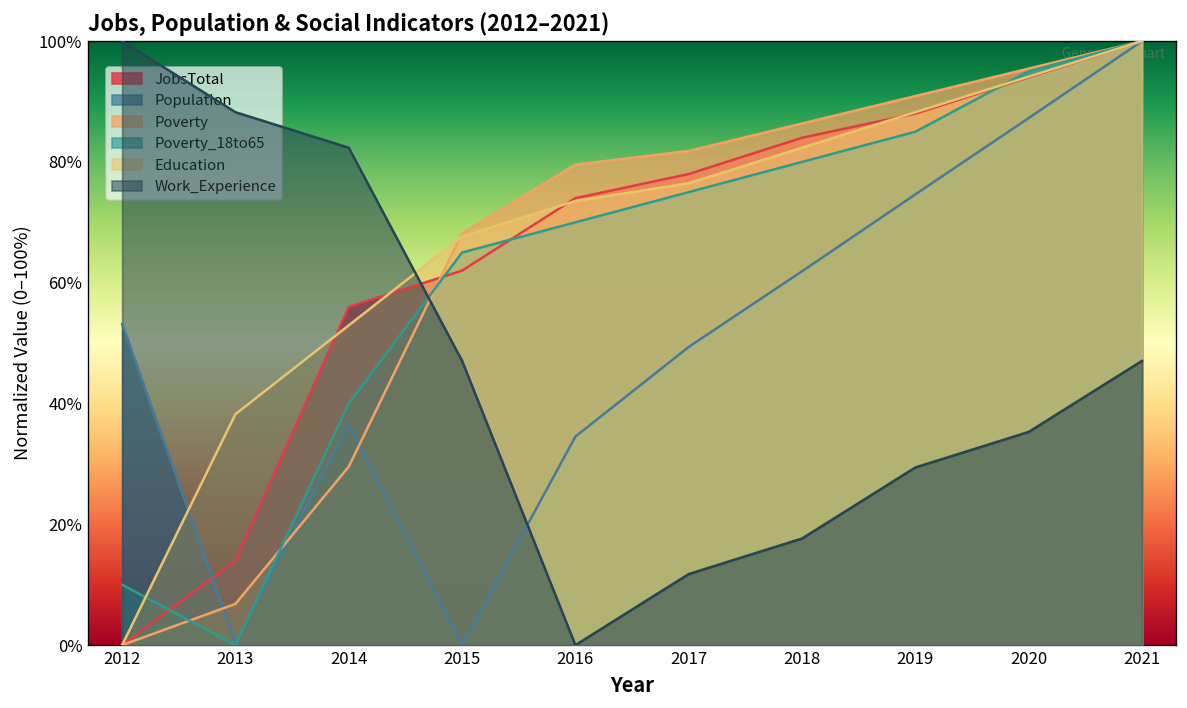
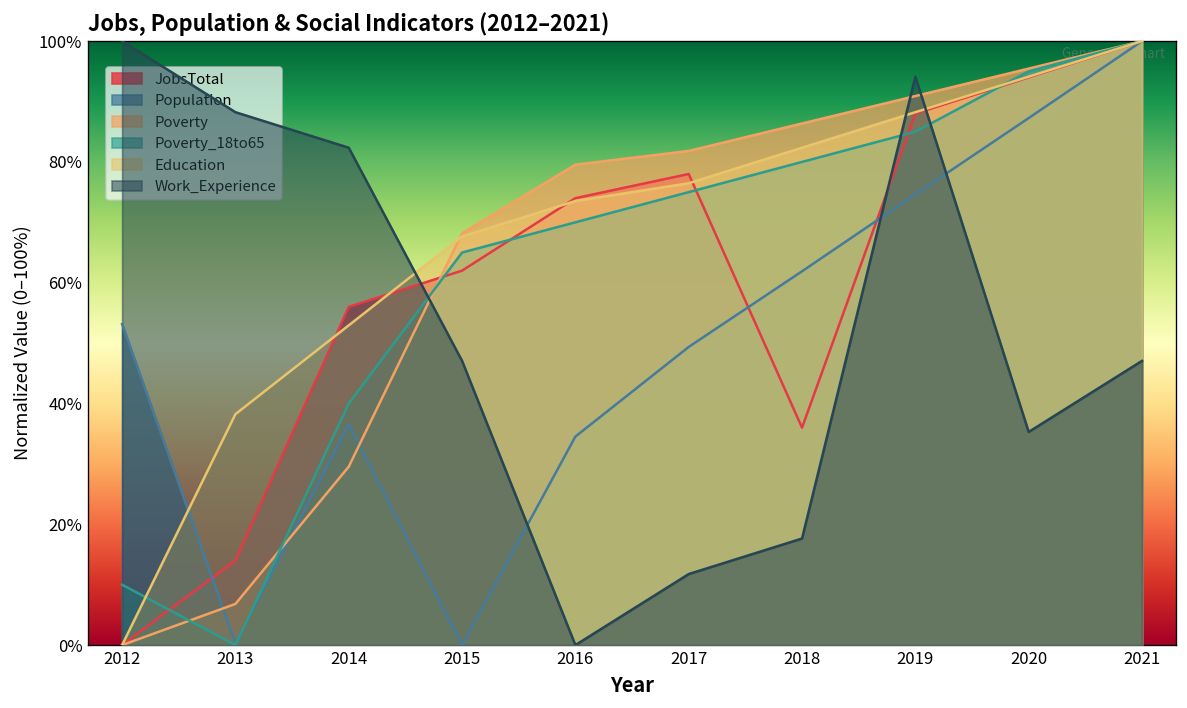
  {
    "JobsTotal": {
      "2013": "14%",
      "2014": "56%",
      "2015": "62%",
      "2017": "78%",
-     "2018": "84%"
+     "2018": "36%"
    },
    "Work_Experience": {
      "2012": "100%",
      "2014": "82%",
      "2015": "47%",
      "2016": "0%",
      "2017": "12%",
      "2018": "18%",
-     "2019": "29%",
+     "2019": "94%",
      "2020": "35%",
      "2021": "47%"
    }
  }
